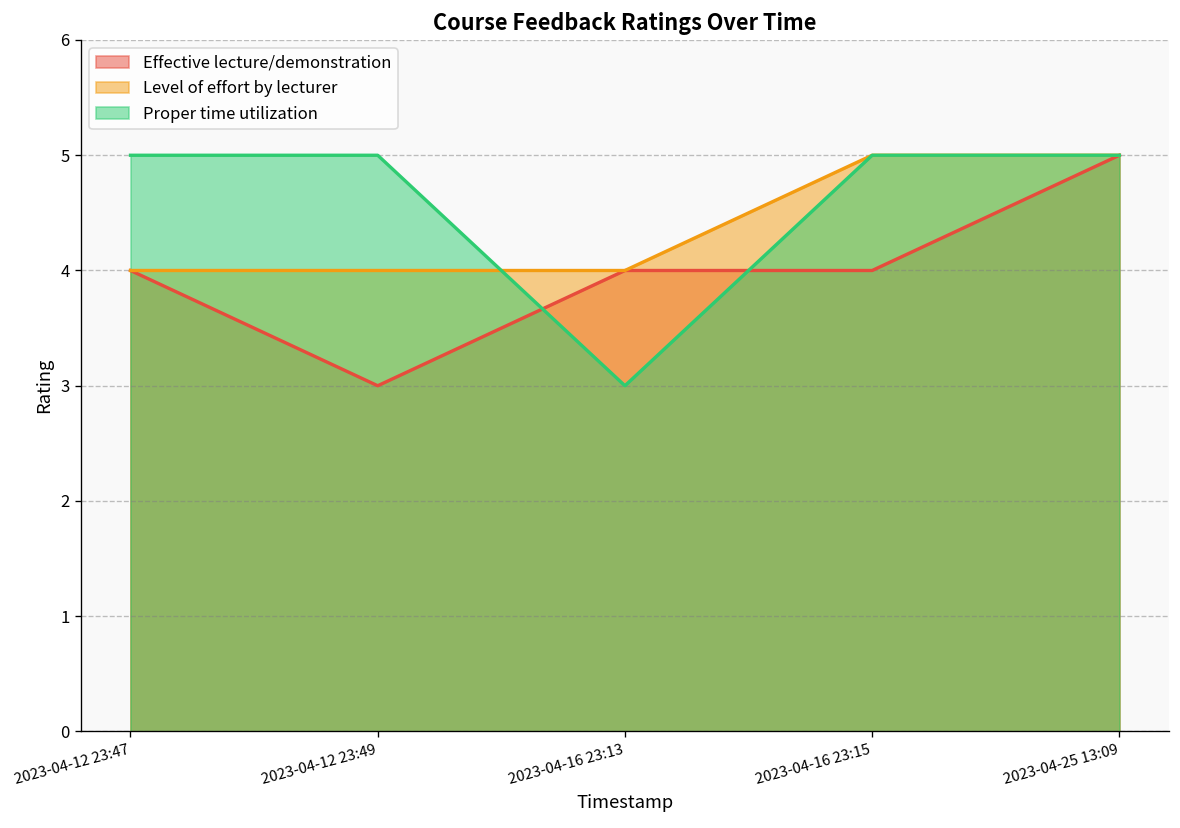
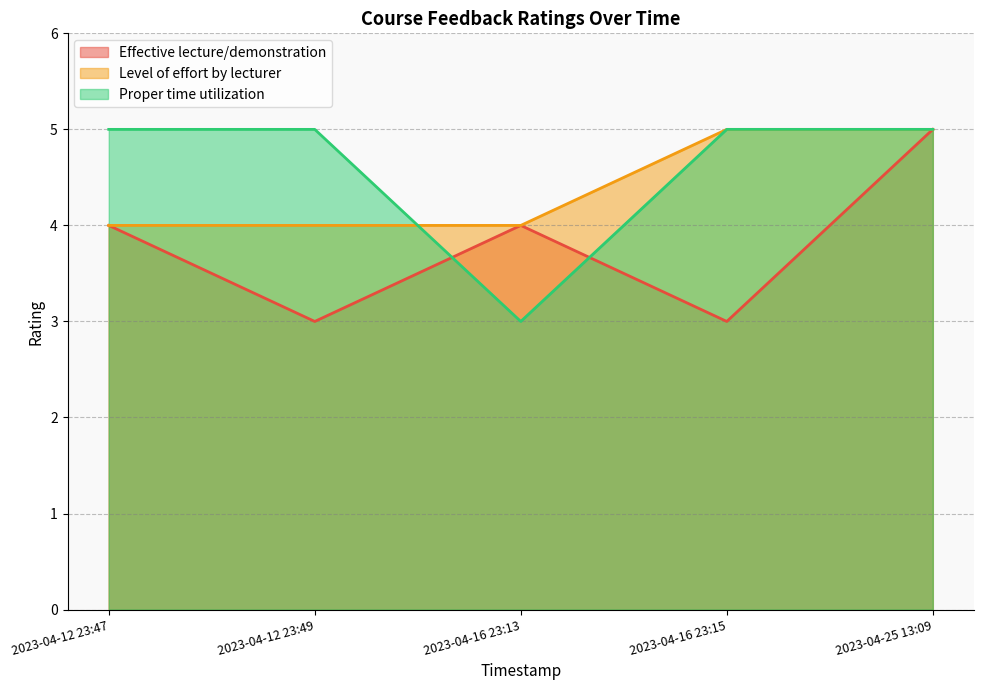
  {
    "Effective lecture/demonstration": {
      "2023-04-12 23:49": 3,
-     "2023-04-16 23:15": 4
+     "2023-04-16 23:15": 3
    },
    "Level of effort by lecturer": {
      "2023-04-12 23:49": 4
    },
    "Proper time utilization": {
      "2023-04-12 23:47": 5,
      "2023-04-12 23:49": 5,
      "2023-04-16 23:13": 3
    }
  }
